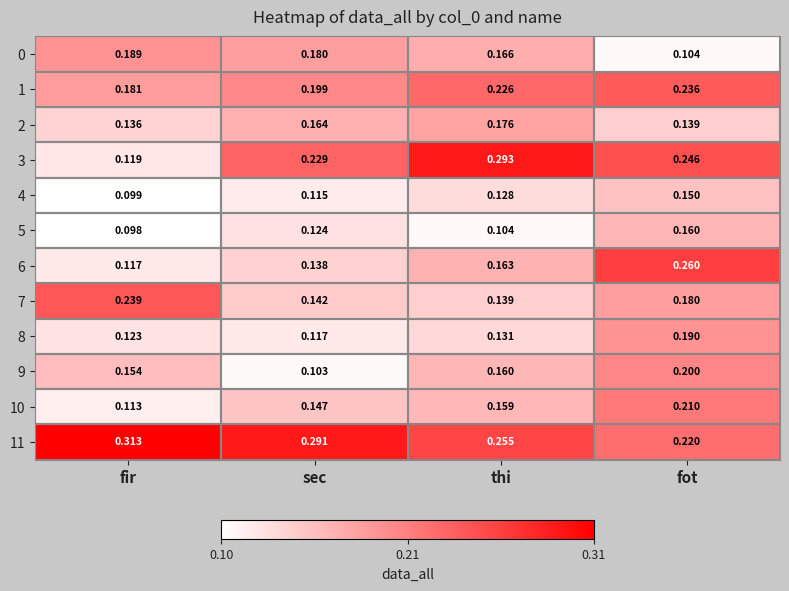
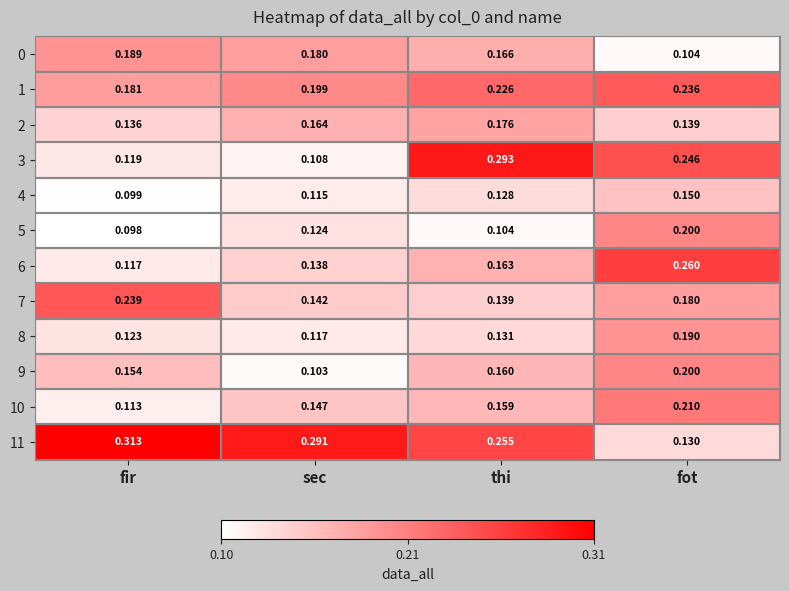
  {
    "0": {
      "fir": 0.189,
      "sec": 0.180,
      "thi": 0.166,
      "fot": 0.104
    },
    "1": {
      "fir": 0.181,
      "sec": 0.199,
      "thi": 0.226,
      "fot": 0.236
    },
    "2": {
      "fir": 0.136,
      "sec": 0.164,
      "thi": 0.176,
      "fot": 0.139
    },
    "3": {
      "fir": 0.119,
-     "sec": 0.229,
+     "sec": 0.108,
      "thi": 0.293,
      "fot": 0.246
    },
    "4": {
      "fir": 0.099,
      "sec": 0.115,
      "thi": 0.128,
      "fot": 0.150
    },
    "5": {
      "fir": 0.098,
      "sec": 0.124,
      "thi": 0.104,
-     "fot": 0.160
+     "fot": 0.200
    },
    "6": {
      "fir": 0.117,
      "sec": 0.138,
      "thi": 0.163,
      "fot": 0.260
    },
    "7": {
      "fir": 0.239,
      "sec": 0.142,
      "thi": 0.139,
      "fot": 0.180
    },
    "8": {
      "fir": 0.123,
      "sec": 0.117,
      "thi": 0.131,
      "fot": 0.190
    },
    "9": {
      "fir": 0.154,
      "sec": 0.103,
      "thi": 0.160,
      "fot": 0.200
    },
    "10": {
      "fir": 0.113,
      "sec": 0.147,
      "thi": 0.159,
      "fot": 0.210
    },
    "11": {
      "fir": 0.313,
      "sec": 0.291,
      "thi": 0.255,
-     "fot": 0.220
+     "fot": 0.130
    }
  }
